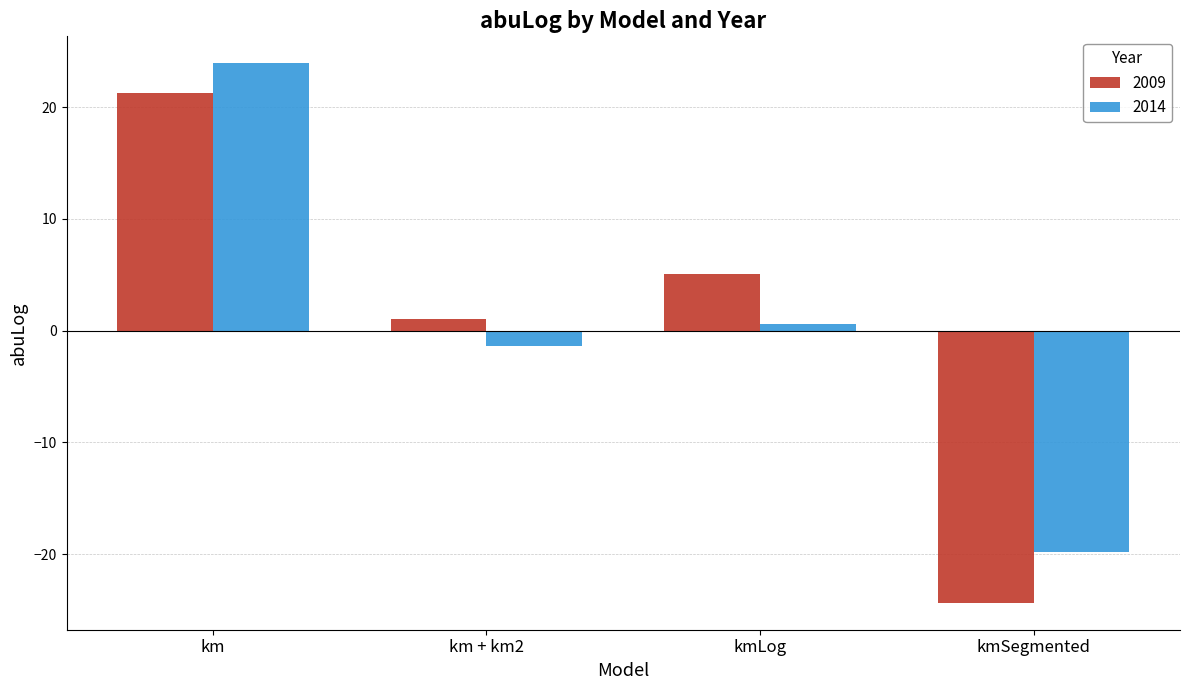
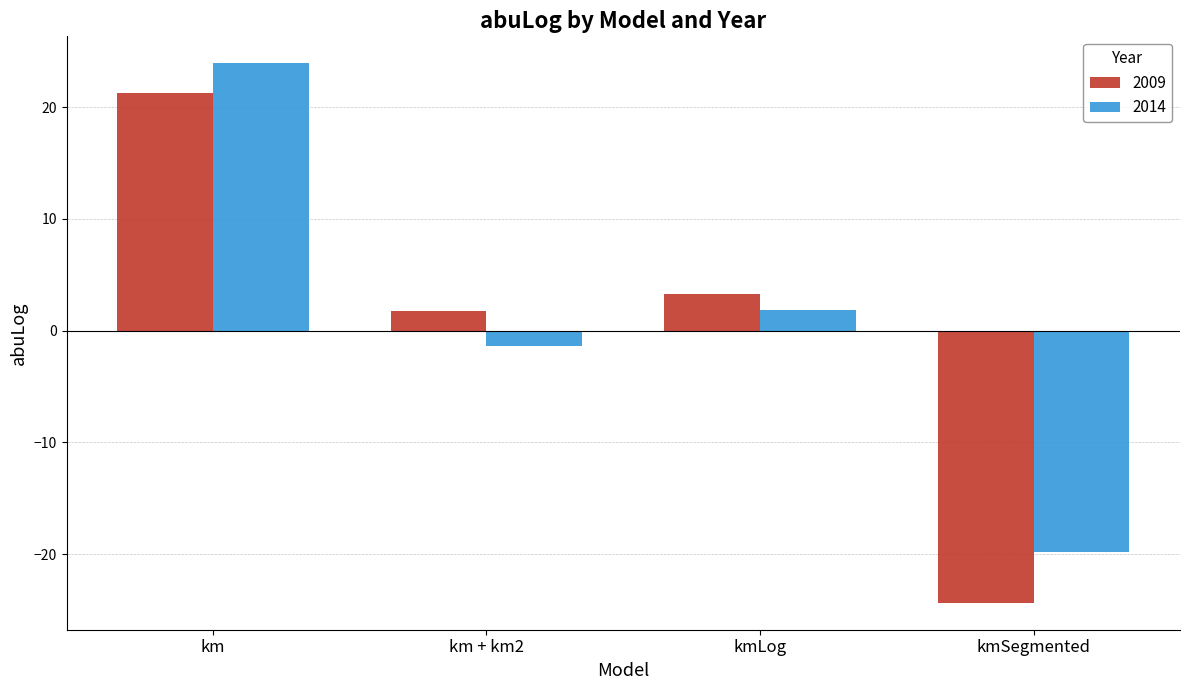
  {
    "2009": {
      "km": 21.3,
-     "km + km2": 1.0,
-     "kmLog": 5.1,
+     "km + km2": 1.8,
+     "kmLog": 3.3,
      "kmSegmented": -24.3
    },
    "2014": {
      "km": 23.9,
      "km + km2": -1.4,
-     "kmLog": 0.6,
+     "kmLog": 1.9,
      "kmSegmented": -19.8
    }
  }
